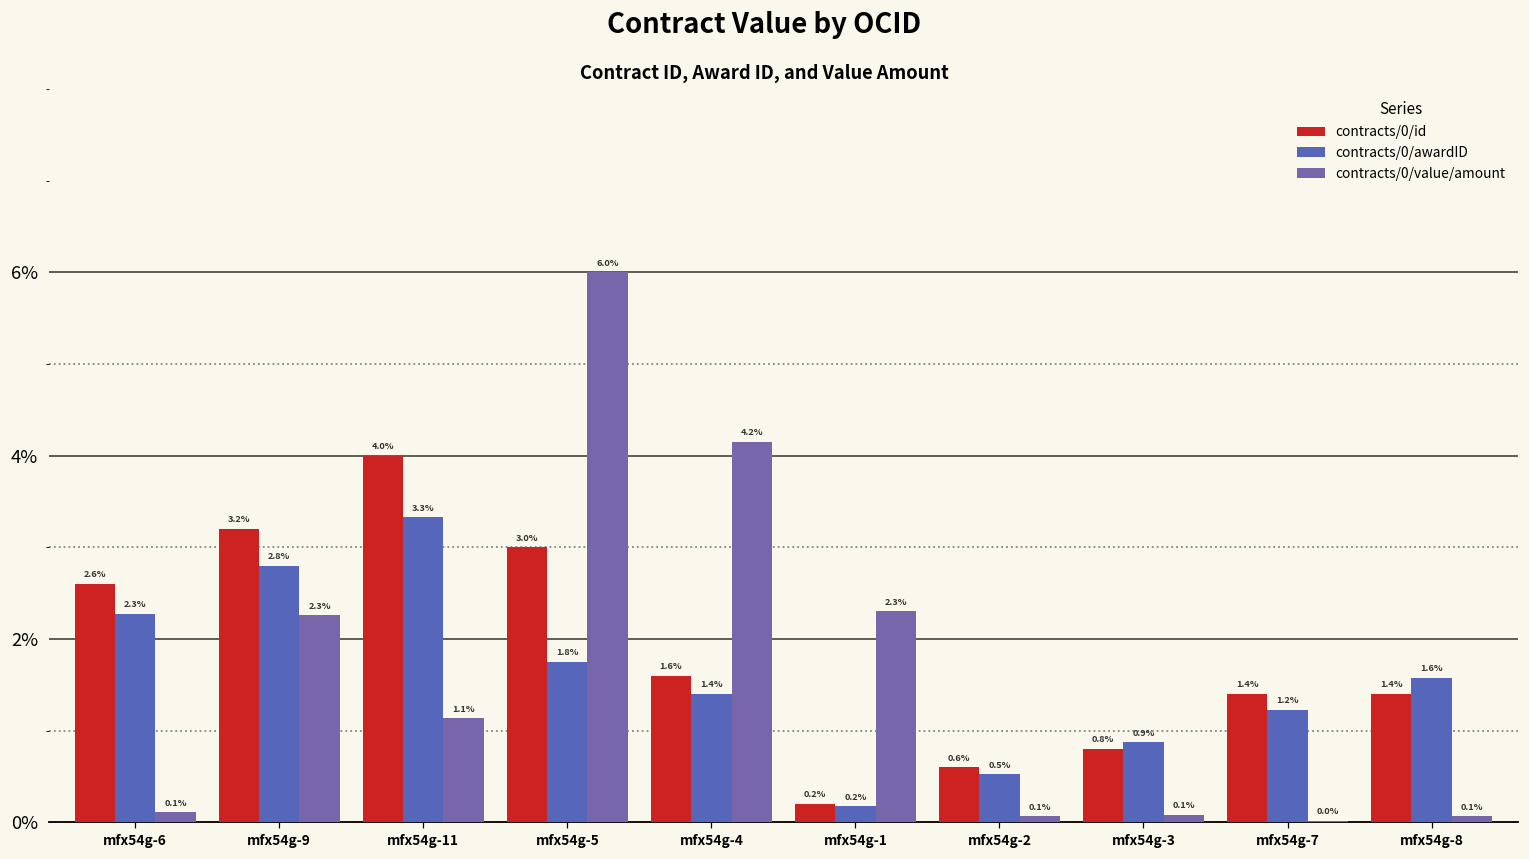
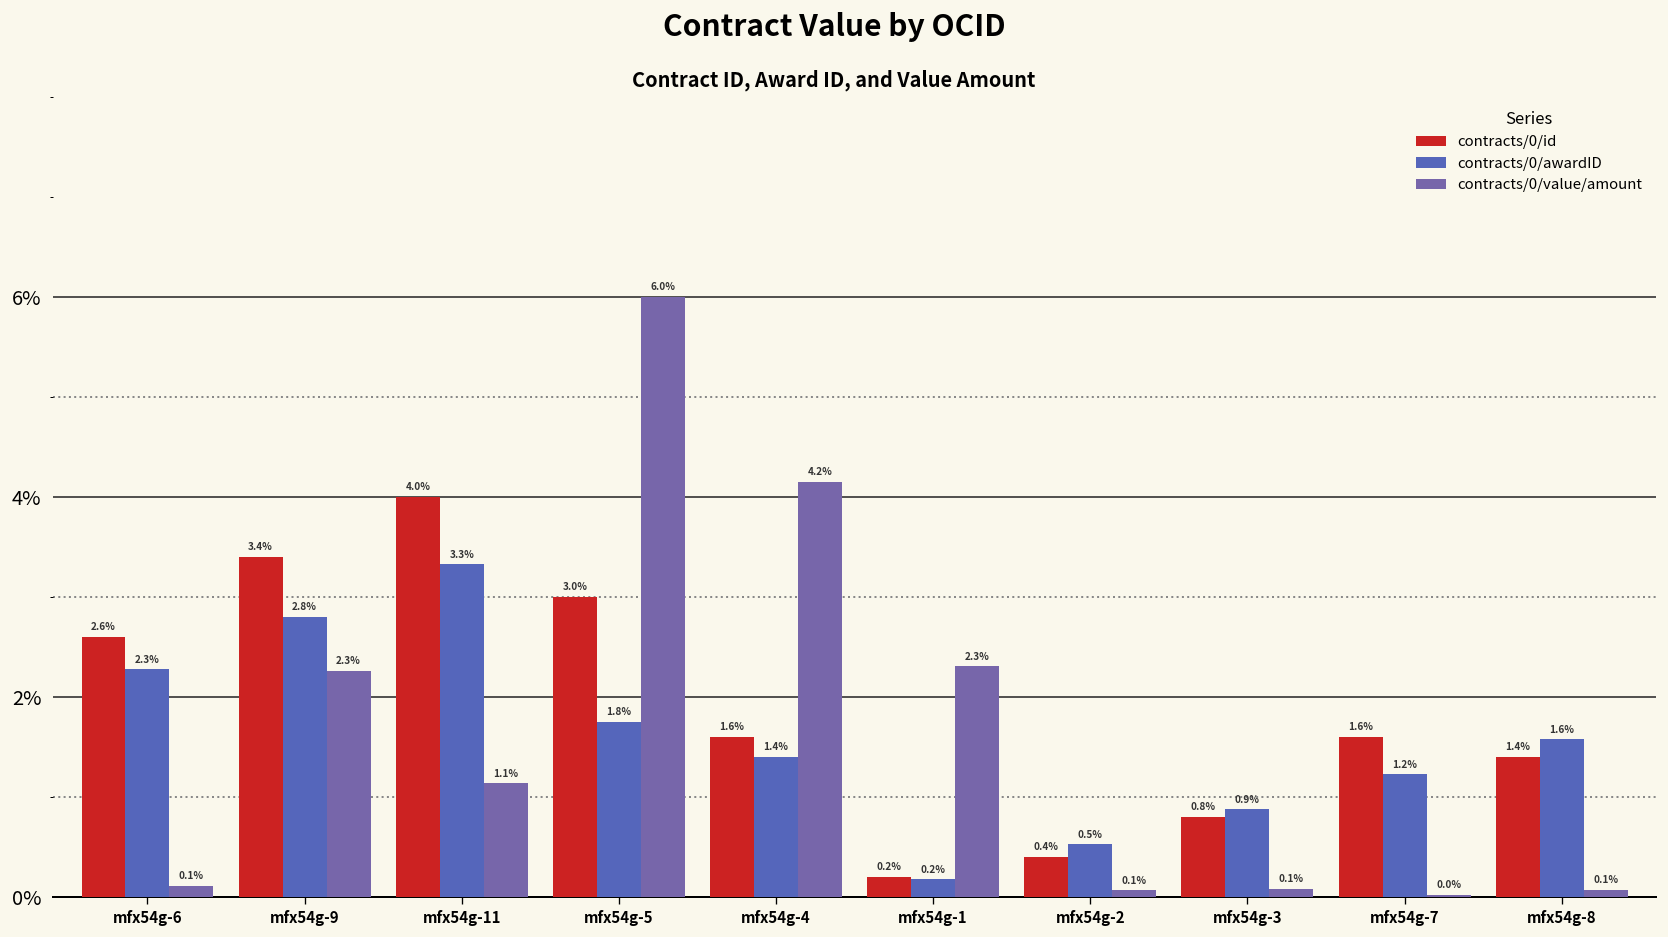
  {
    "contracts/0/id": {
      "mfx54g-6": "2.6%",
-     "mfx54g-9": "3.2%",
+     "mfx54g-9": "3.4%",
      "mfx54g-11": "4.0%",
      "mfx54g-5": "3.0%",
      "mfx54g-4": "1.6%",
      "mfx54g-1": "0.2%",
-     "mfx54g-2": "0.6%",
+     "mfx54g-2": "0.4%",
      "mfx54g-3": "0.8%",
-     "mfx54g-7": "1.4%",
+     "mfx54g-7": "1.6%",
      "mfx54g-8": "1.4%"
    }
  }
